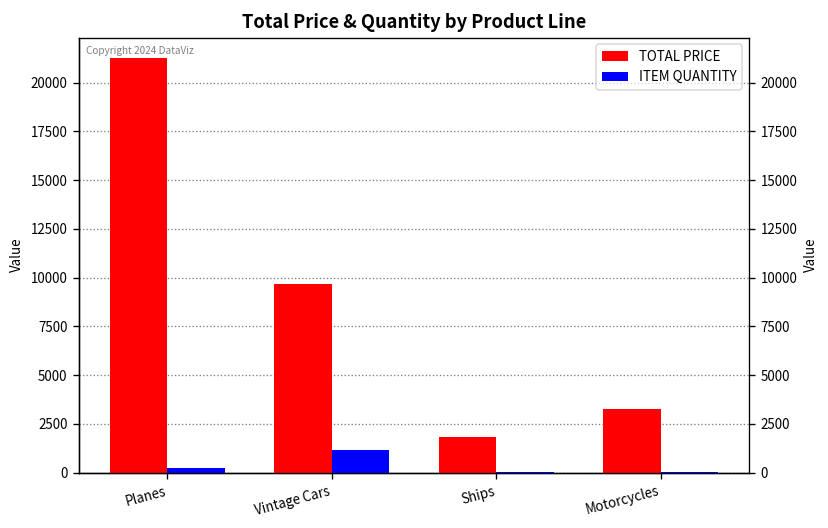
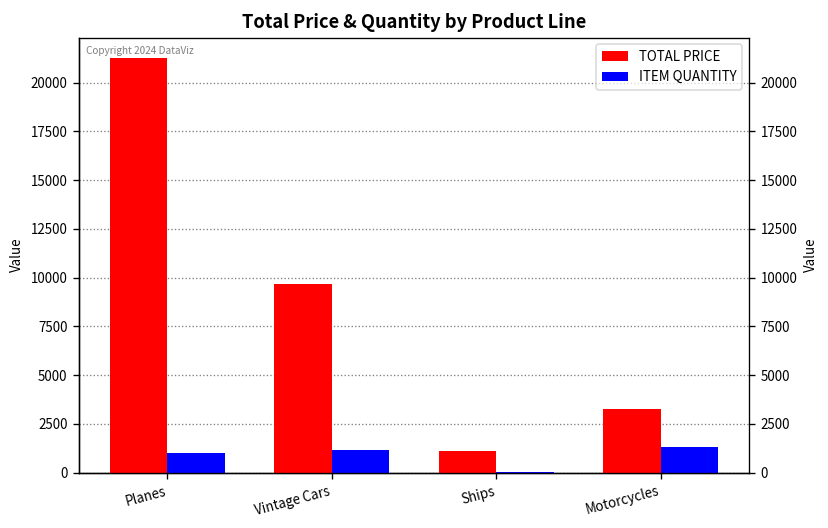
  {
    "TOTAL PRICE": {
      "Vintage Cars": 9700,
-     "Ships": 1800,
+     "Ships": 1100,
      "Motorcycles": 3300
    },
    "ITEM QUANTITY": {
-     "Planes": 200,
+     "Planes": 1000,
      "Vintage Cars": 1200,
-     "Motorcycles": 0
+     "Motorcycles": 1300
    }
  }
